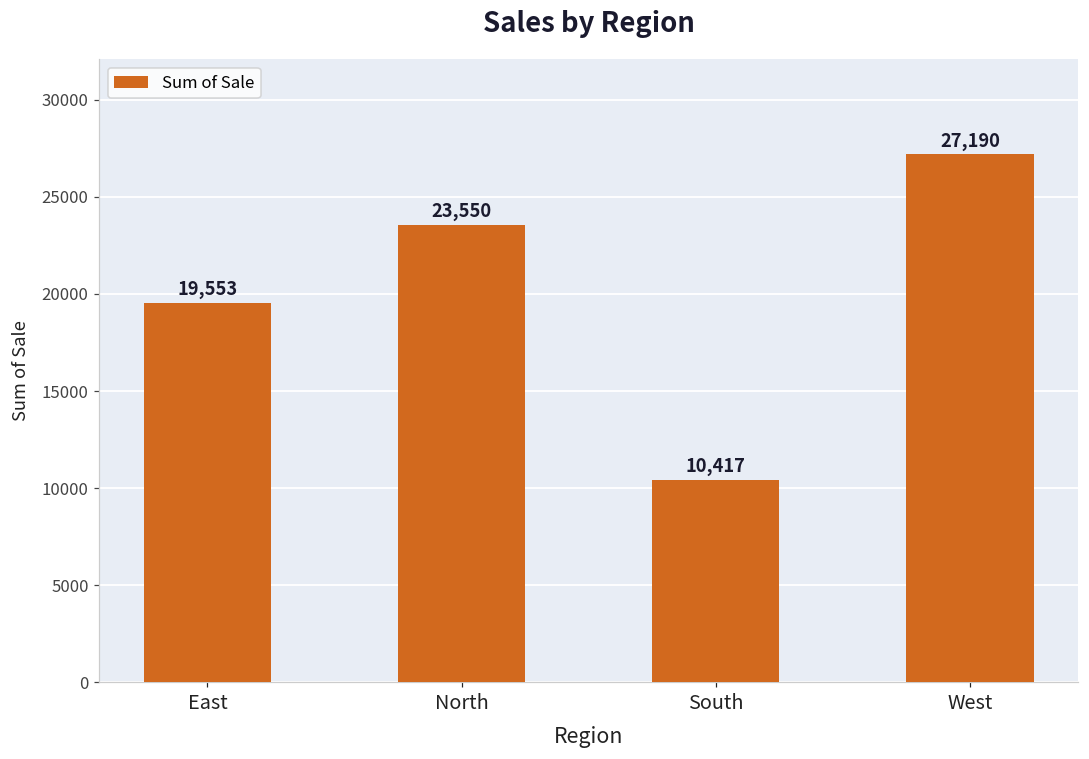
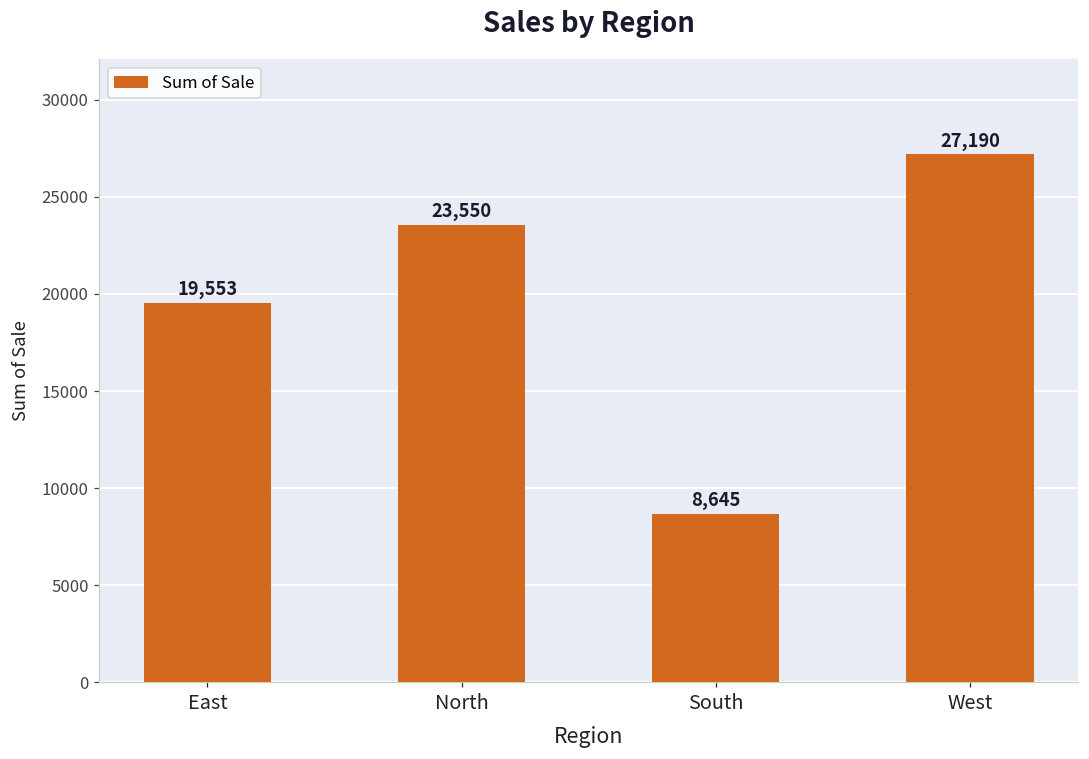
  {
    "East": "19,553",
    "North": "23,550",
-   "South": "10,417",
+   "South": "8,645",
    "West": "27,190"
  }
